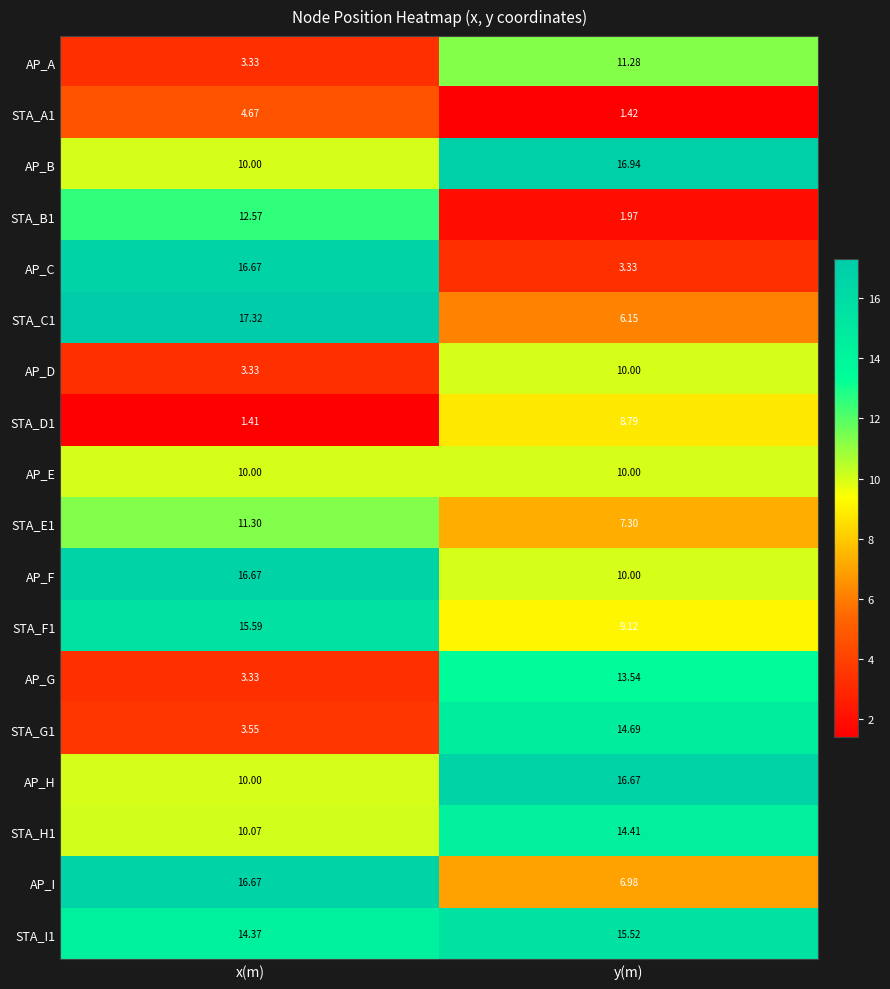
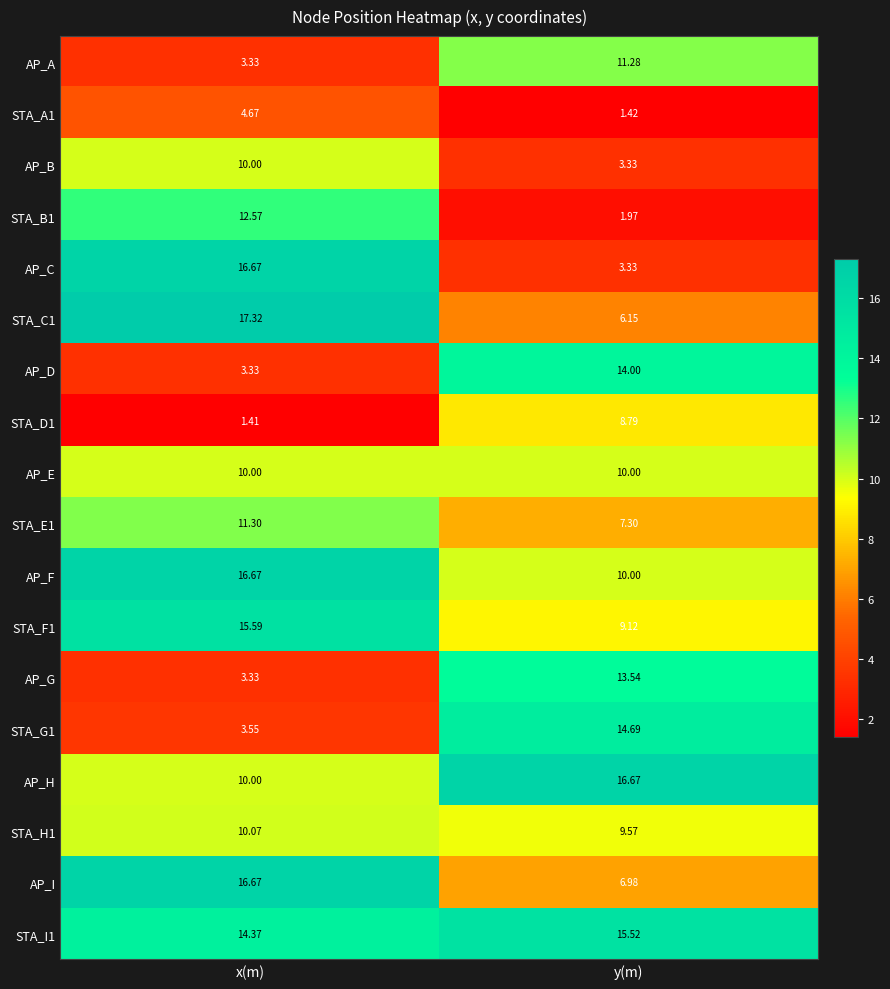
  {
    "AP_A": {
      "x(m)": 3.33,
      "y(m)": 11.28
    },
    "STA_A1": {
      "x(m)": 4.67,
      "y(m)": 1.42
    },
    "AP_B": {
      "x(m)": 10.00,
-     "y(m)": 16.94
+     "y(m)": 3.33
    },
    "STA_B1": {
      "x(m)": 12.57,
      "y(m)": 1.97
    },
    "AP_C": {
      "x(m)": 16.67,
      "y(m)": 3.33
    },
    "STA_C1": {
      "x(m)": 17.32,
      "y(m)": 6.15
    },
    "AP_D": {
      "x(m)": 3.33,
-     "y(m)": 10.00
+     "y(m)": 14.00
    },
    "STA_D1": {
      "x(m)": 1.41,
      "y(m)": 8.79
    },
    "AP_E": {
      "x(m)": 10.00,
      "y(m)": 10.00
    },
    "STA_E1": {
      "x(m)": 11.30,
      "y(m)": 7.30
    },
    "AP_F": {
      "x(m)": 16.67,
      "y(m)": 10.00
    },
    "STA_F1": {
      "x(m)": 15.59,
      "y(m)": 9.12
    },
    "AP_G": {
      "x(m)": 3.33,
      "y(m)": 13.54
    },
    "STA_G1": {
      "x(m)": 3.55,
      "y(m)": 14.69
    },
    "AP_H": {
      "x(m)": 10.00,
      "y(m)": 16.67
    },
    "STA_H1": {
      "x(m)": 10.07,
-     "y(m)": 14.41
+     "y(m)": 9.57
    },
    "AP_I": {
      "x(m)": 16.67,
      "y(m)": 6.98
    },
    "STA_I1": {
      "x(m)": 14.37,
      "y(m)": 15.52
    }
  }
